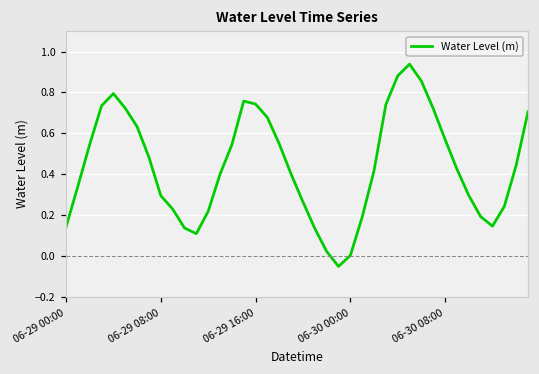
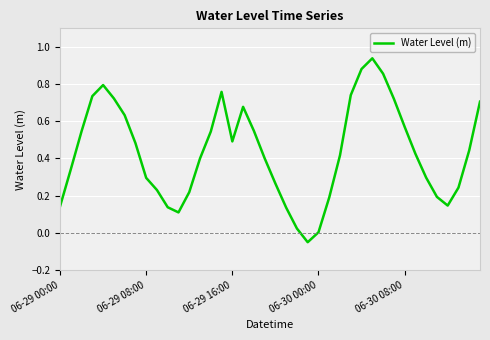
  {
    "06-29 00:00": 0.14,
    "06-29 08:00": 0.30,
-   "06-29 16:00": 0.74,
+   "06-29 16:00": 0.49,
    "06-30 00:00": 0.00,
    "06-30 08:00": 0.57
  }
